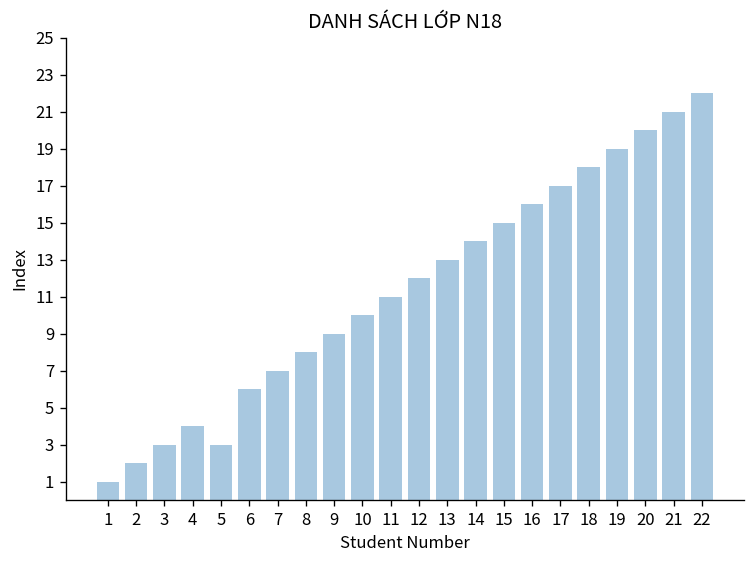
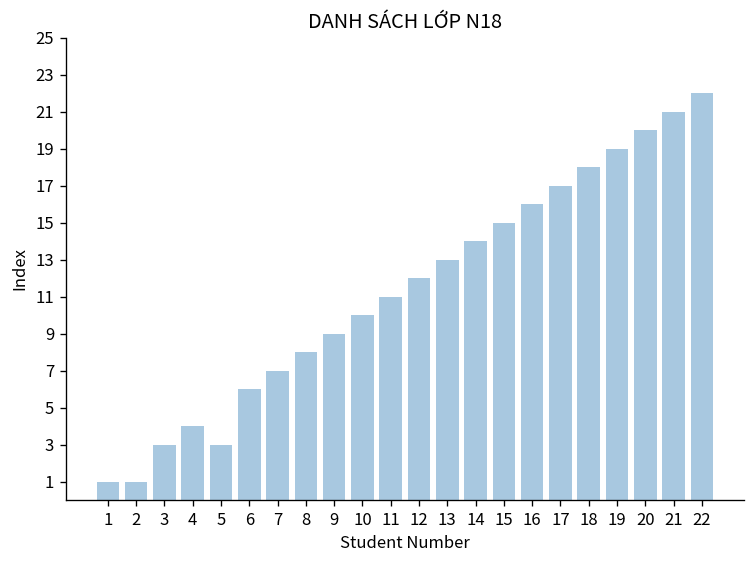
  {
    "1": 1,
-   "2": 2,
+   "2": 1,
    "3": 3,
    "4": 4,
    "5": 3,
    "6": 6,
    "7": 7,
    "8": 8,
    "9": 9,
    "10": 10,
    "11": 11,
    "12": 12,
    "13": 13,
    "14": 14,
    "15": 15,
    "16": 16,
    "17": 17,
    "18": 18,
    "19": 19,
    "20": 20,
    "21": 21,
    "22": 22
  }
